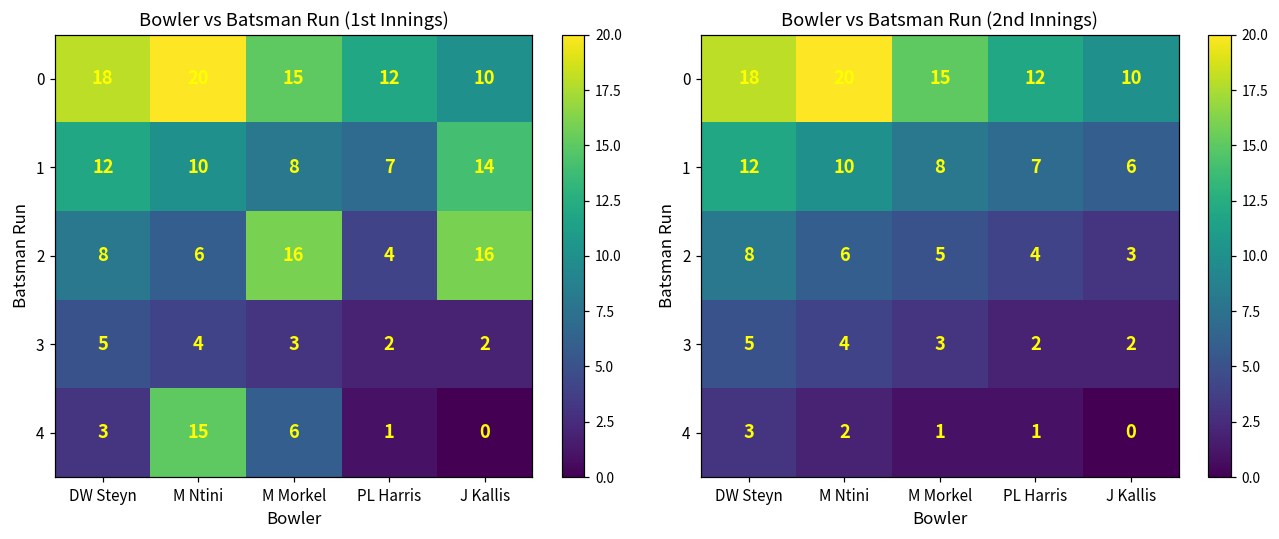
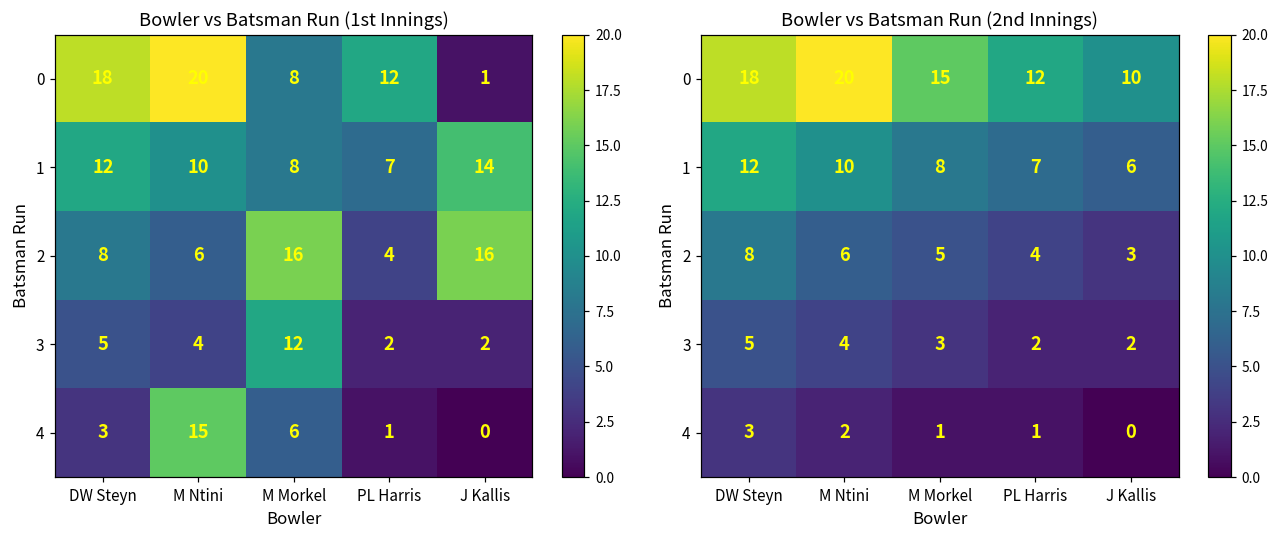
  {
    "Bowler vs Batsman Run (1st Innings)": {
      "0": {
        "DW Steyn": 18,
-       "M Morkel": 15,
+       "M Morkel": 8,
        "PL Harris": 12,
-       "J Kallis": 10
+       "J Kallis": 1
      },
      "1": {
        "DW Steyn": 12,
        "M Ntini": 10,
        "M Morkel": 8,
        "PL Harris": 7,
        "J Kallis": 14
      },
      "2": {
        "DW Steyn": 8,
        "M Ntini": 6,
        "M Morkel": 16,
        "PL Harris": 4,
        "J Kallis": 16
      },
      "3": {
        "DW Steyn": 5,
        "M Ntini": 4,
-       "M Morkel": 3,
+       "M Morkel": 12,
        "PL Harris": 2,
        "J Kallis": 2
      },
      "4": {
        "DW Steyn": 3,
        "M Ntini": 15,
        "M Morkel": 6,
        "PL Harris": 1,
        "J Kallis": 0
      }
    },
    "Bowler vs Batsman Run (2nd Innings)": {
      "0": {
        "DW Steyn": 18,
        "M Morkel": 15,
        "PL Harris": 12,
        "J Kallis": 10
      },
      "1": {
        "DW Steyn": 12,
        "M Ntini": 10,
        "M Morkel": 8,
        "PL Harris": 7,
        "J Kallis": 6
      },
      "2": {
        "DW Steyn": 8,
        "M Ntini": 6,
        "M Morkel": 5,
        "PL Harris": 4,
        "J Kallis": 3
      },
      "3": {
        "DW Steyn": 5,
        "M Ntini": 4,
        "M Morkel": 3,
        "PL Harris": 2,
        "J Kallis": 2
      },
      "4": {
        "DW Steyn": 3,
        "M Ntini": 2,
        "M Morkel": 1,
        "PL Harris": 1,
        "J Kallis": 0
      }
    }
  }
